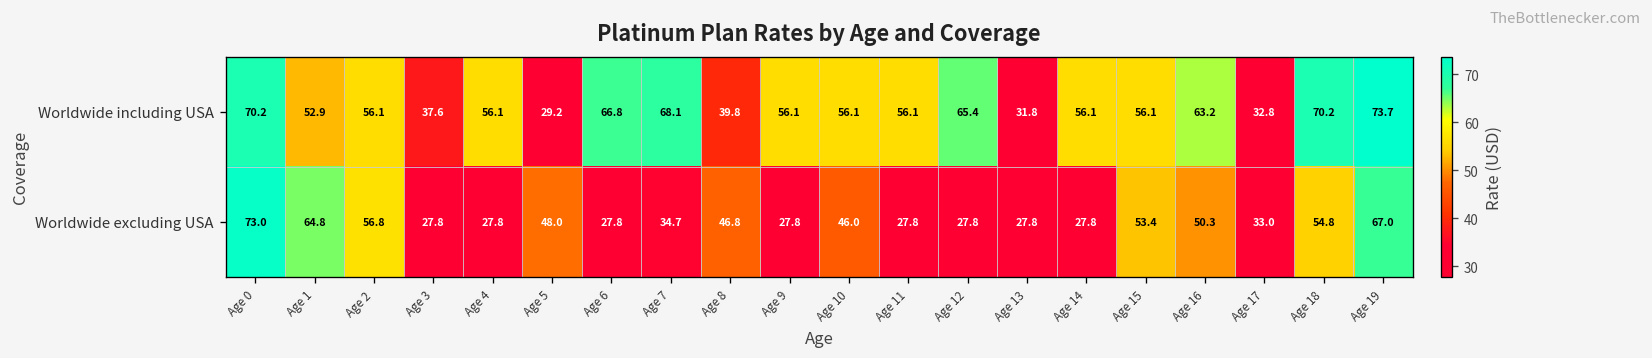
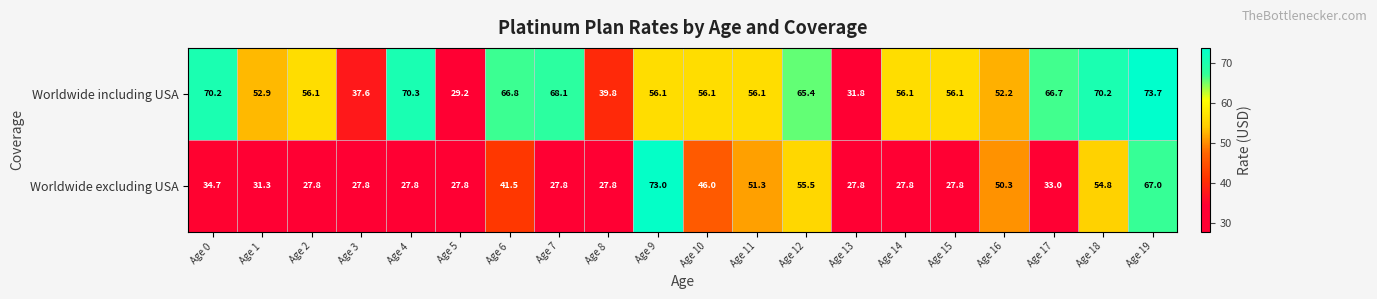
  {
    "Worldwide including USA": {
      "Age 0": 70.2,
      "Age 1": 52.9,
      "Age 2": 56.1,
      "Age 3": 37.6,
-     "Age 4": 56.1,
+     "Age 4": 70.3,
      "Age 5": 29.2,
      "Age 6": 66.8,
      "Age 7": 68.1,
      "Age 8": 39.8,
      "Age 9": 56.1,
      "Age 10": 56.1,
      "Age 11": 56.1,
      "Age 12": 65.4,
      "Age 13": 31.8,
      "Age 14": 56.1,
      "Age 15": 56.1,
-     "Age 16": 63.2,
-     "Age 17": 32.8,
+     "Age 16": 52.2,
+     "Age 17": 66.7,
      "Age 18": 70.2,
      "Age 19": 73.7
    },
    "Worldwide excluding USA": {
-     "Age 0": 73.0,
-     "Age 1": 64.8,
-     "Age 2": 56.8,
+     "Age 0": 34.7,
+     "Age 1": 31.3,
+     "Age 2": 27.8,
      "Age 3": 27.8,
      "Age 4": 27.8,
-     "Age 5": 48.0,
-     "Age 6": 27.8,
-     "Age 7": 34.7,
-     "Age 8": 46.8,
-     "Age 9": 27.8,
+     "Age 5": 27.8,
+     "Age 6": 41.5,
+     "Age 7": 27.8,
+     "Age 8": 27.8,
+     "Age 9": 73.0,
      "Age 10": 46.0,
-     "Age 11": 27.8,
-     "Age 12": 27.8,
+     "Age 11": 51.3,
+     "Age 12": 55.5,
      "Age 13": 27.8,
      "Age 14": 27.8,
-     "Age 15": 53.4,
+     "Age 15": 27.8,
      "Age 16": 50.3,
      "Age 17": 33.0,
      "Age 18": 54.8,
      "Age 19": 67.0
    }
  }
